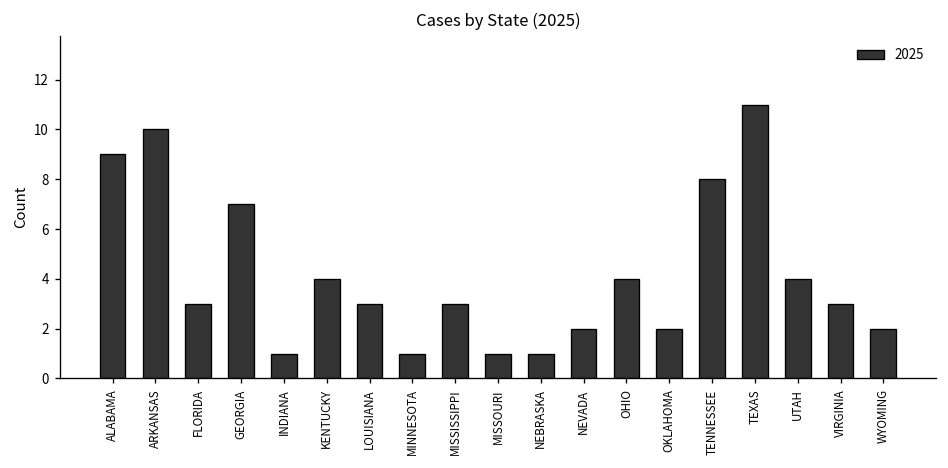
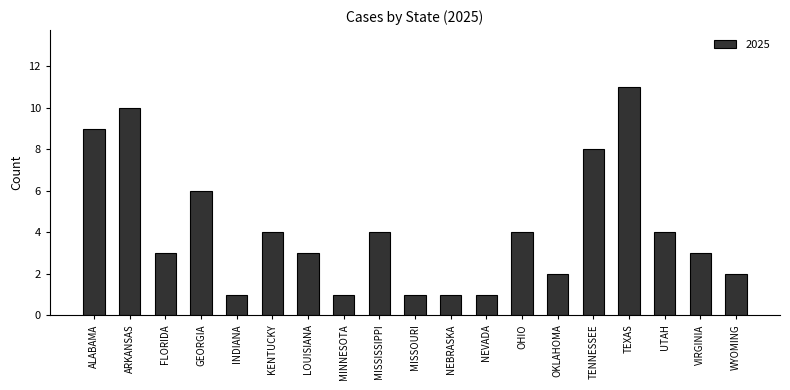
  {
    "ALABAMA": 9,
    "ARKANSAS": 10,
    "FLORIDA": 3,
-   "GEORGIA": 7,
+   "GEORGIA": 6,
    "INDIANA": 1,
    "KENTUCKY": 4,
    "LOUISIANA": 3,
    "MINNESOTA": 1,
-   "MISSISSIPPI": 3,
+   "MISSISSIPPI": 4,
    "MISSOURI": 1,
    "NEBRASKA": 1,
-   "NEVADA": 2,
+   "NEVADA": 1,
    "OHIO": 4,
    "OKLAHOMA": 2,
    "TENNESSEE": 8,
    "TEXAS": 11,
    "UTAH": 4,
    "VIRGINIA": 3,
    "WYOMING": 2
  }
